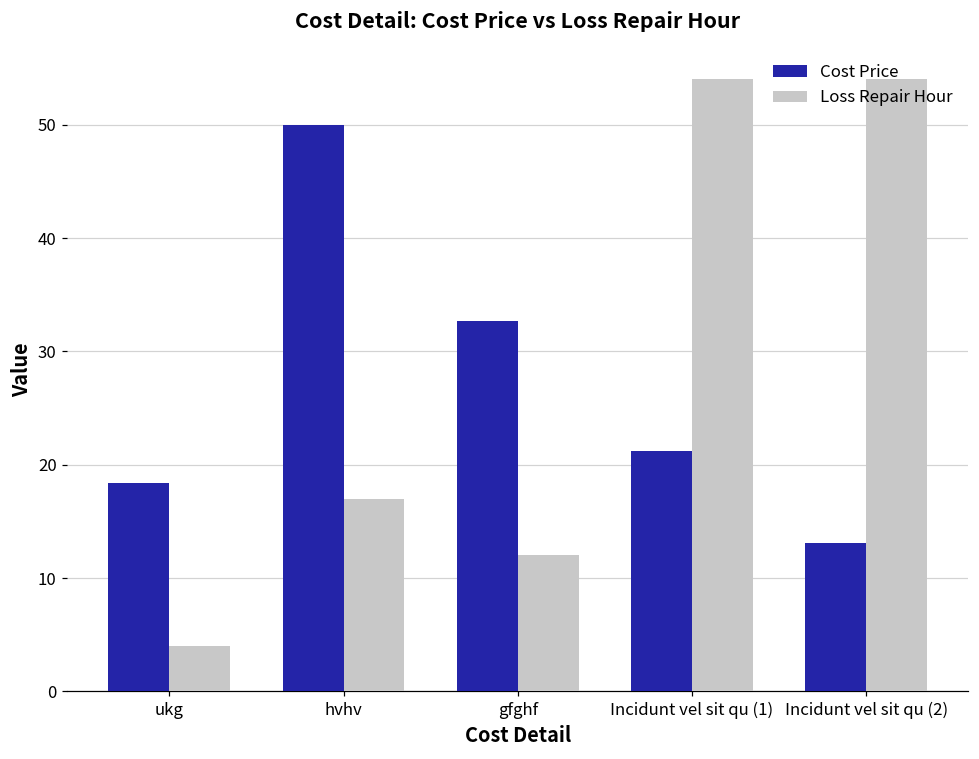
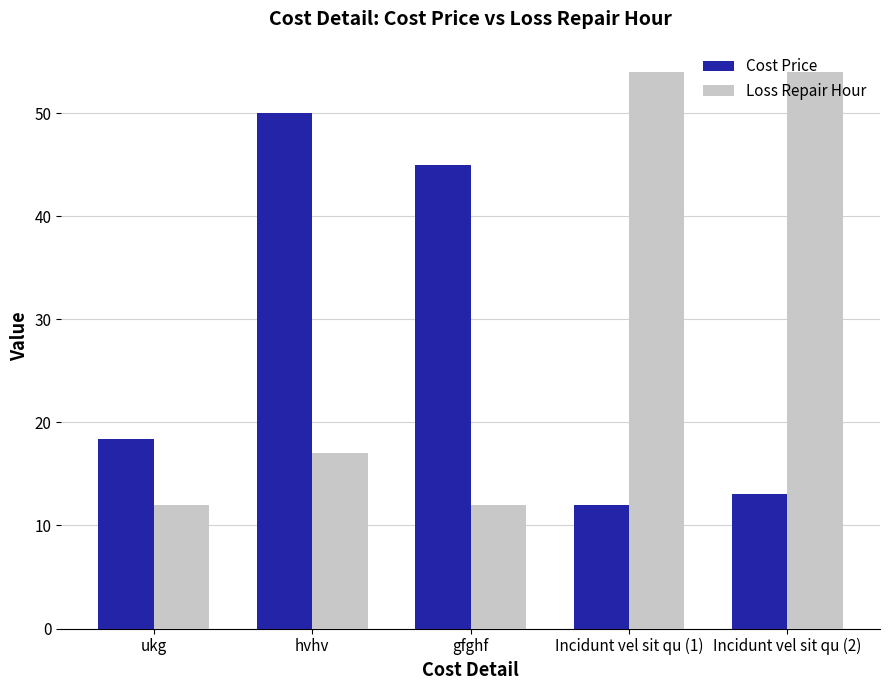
  {
    "Cost Price": {
      "ukg": 18.4,
      "hvhv": 50.0,
-     "gfghf": 32.7,
-     "Incidunt vel sit qu (1)": 21.2,
+     "gfghf": 45.0,
+     "Incidunt vel sit qu (1)": 12.0,
      "Incidunt vel sit qu (2)": 13.1
    },
    "Loss Repair Hour": {
-     "ukg": 4,
+     "ukg": 12,
      "hvhv": 17,
      "gfghf": 12,
      "Incidunt vel sit qu (1)": 54,
      "Incidunt vel sit qu (2)": 54
    }
  }
